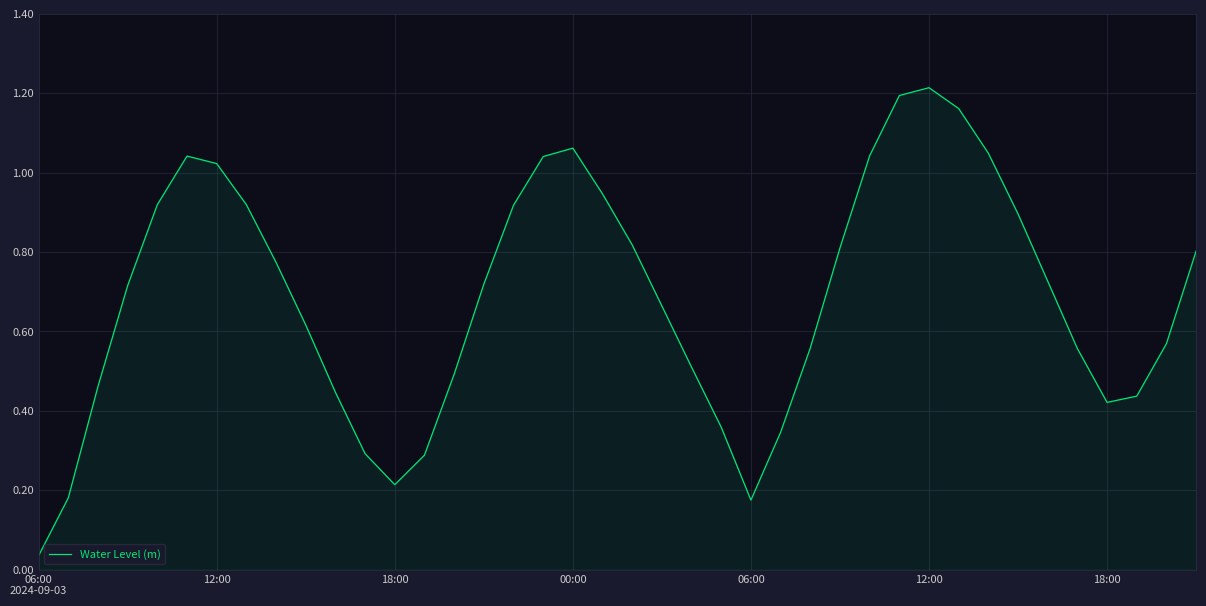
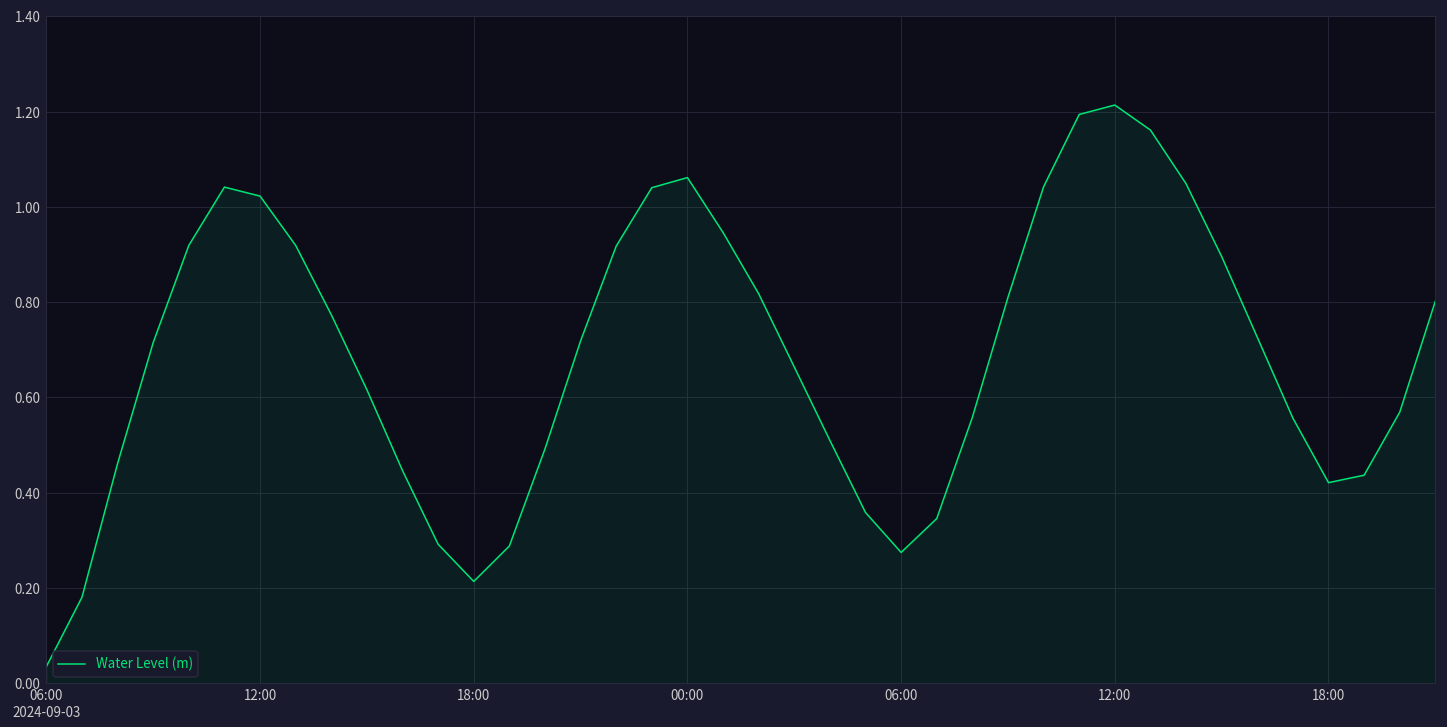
  {
    "06:00 2024-09-03": 0.04,
    "00:00": 1.06,
-   "06:00": 0.17
+   "06:00": 0.27
  }
